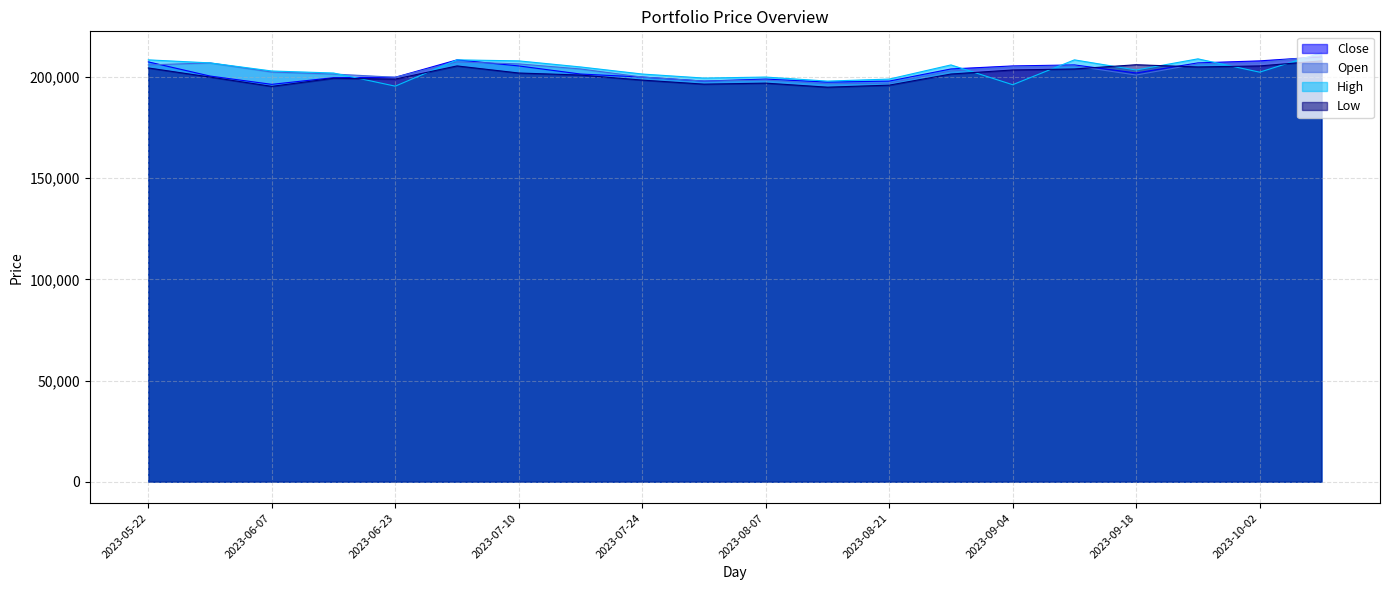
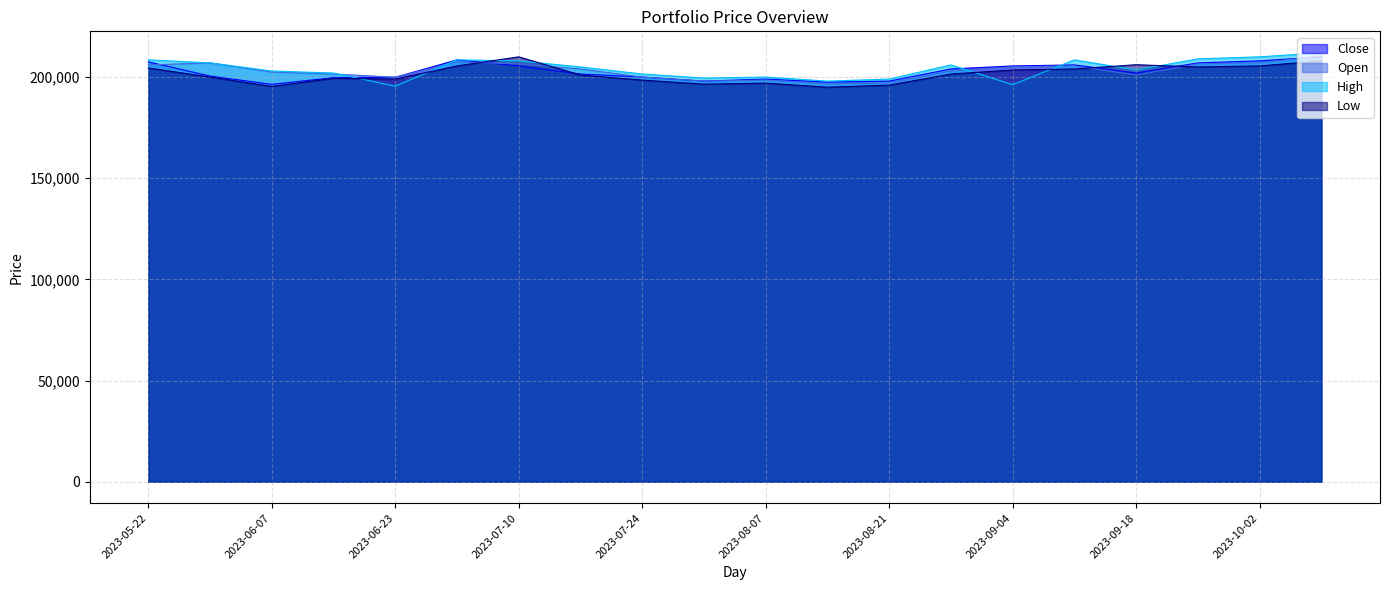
  {
    "Open": {
      "2023-05-22": "206,000"
    },
    "High": {
      "2023-06-23": "196,000",
      "2023-07-10": "208,000",
      "2023-07-24": "202,000",
      "2023-09-04": "196,000",
      "2023-09-18": "204,000",
-     "2023-10-02": "202,000"
+     "2023-10-02": "210,000"
    },
    "Low": {
      "2023-05-22": "205,000",
-     "2023-07-10": "202,000",
+     "2023-07-10": "210,000",
      "2023-07-24": "199,000",
      "2023-08-07": "197,000",
      "2023-09-04": "204,000",
      "2023-09-18": "206,000",
      "2023-10-02": "206,000"
    }
  }
